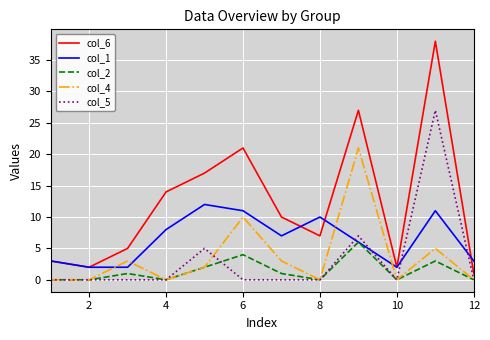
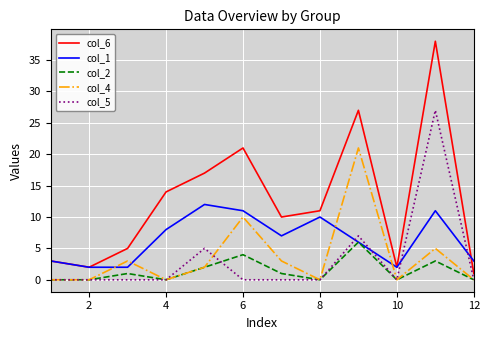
  {
    "col_6": {
      "4": 14,
      "6": 21,
-     "8": 7,
+     "8": 11,
      "12": 1
    },
    "col_1": {
      "4": 8,
      "6": 11,
      "8": 10,
      "12": 3
    },
    "col_2": {
      "6": 4
    },
    "col_4": {
      "6": 10
    },
    "col_5": {
      "6": 0
    }
  }
